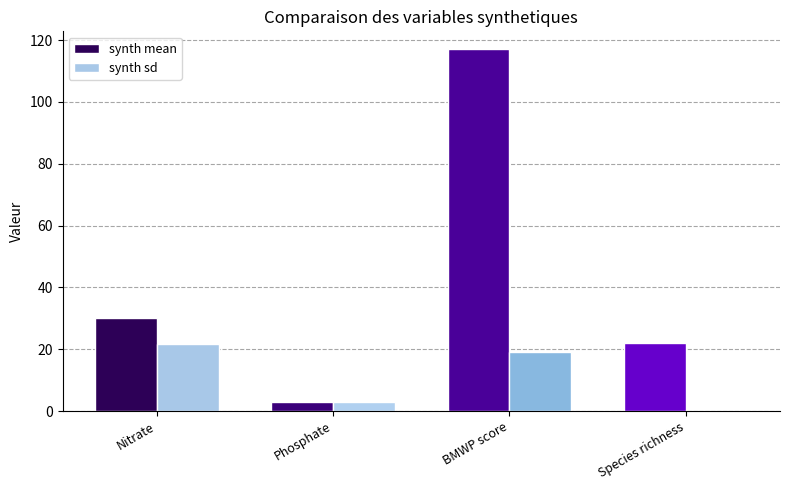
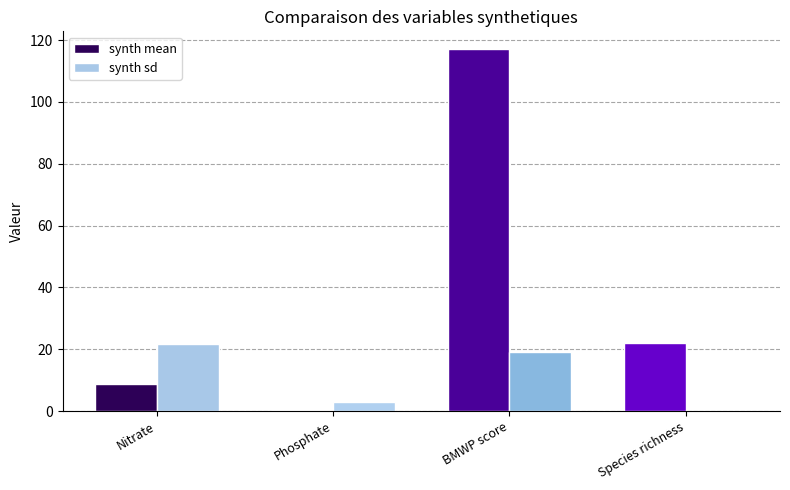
  {
    "synth mean": {
-     "Nitrate": 30,
-     "Phosphate": 3,
+     "Nitrate": 9,
+     "Phosphate": 0,
      "BMWP score": 117,
      "Species richness": 22
    },
    "synth sd": {
      "Nitrate": 22,
      "Phosphate": 3,
      "BMWP score": 19,
      "Species richness": 0
    }
  }
